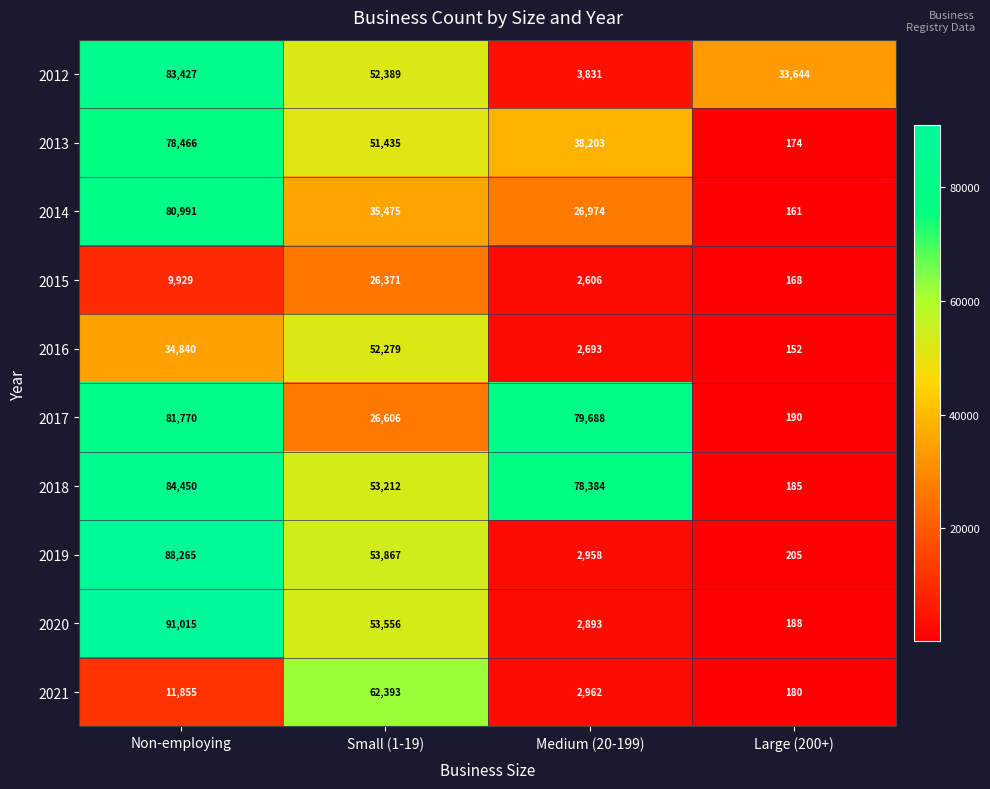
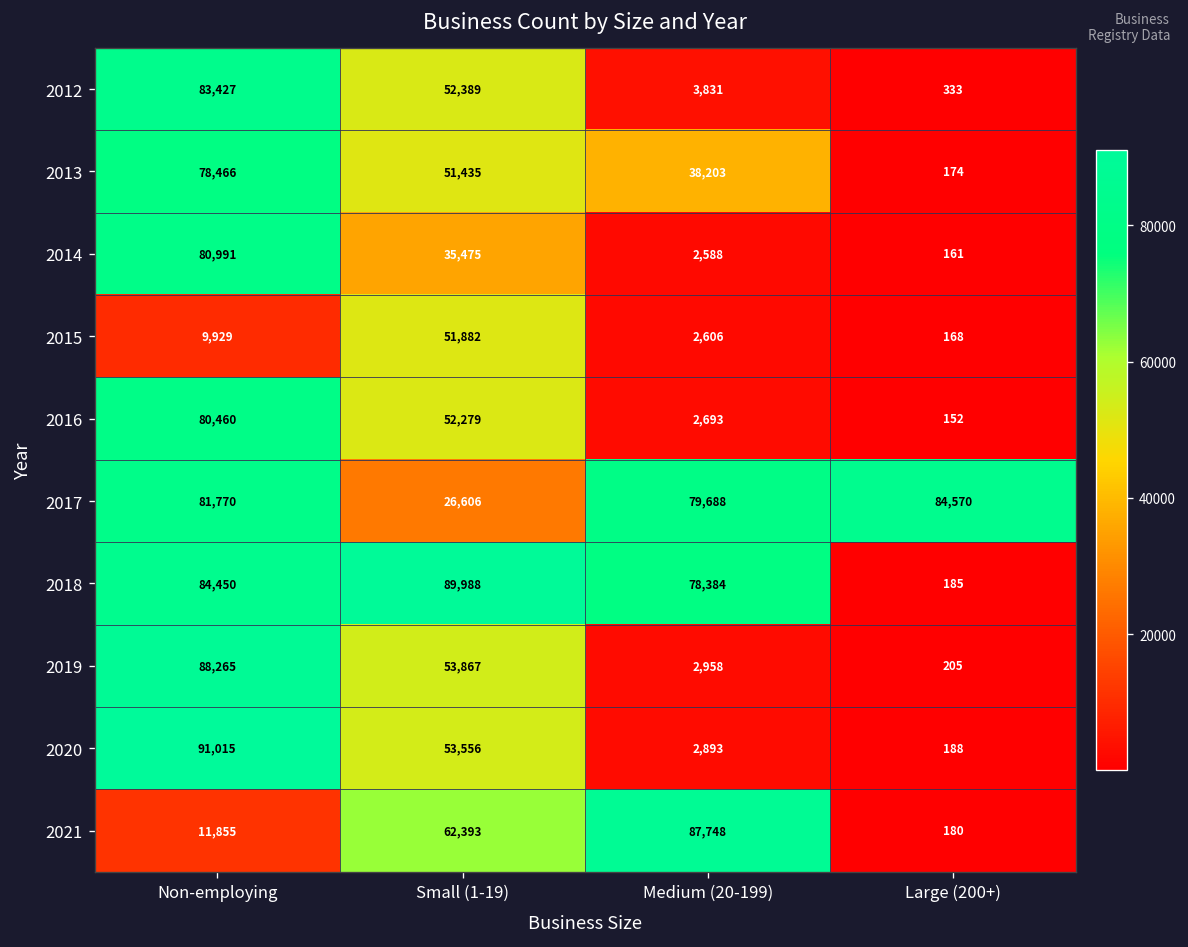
  {
    "2012": {
      "Non-employing": "83,427",
      "Small (1-19)": "52,389",
      "Medium (20-199)": "3,831",
-     "Large (200+)": "33,644"
+     "Large (200+)": "333"
    },
    "2013": {
      "Non-employing": "78,466",
      "Small (1-19)": "51,435",
      "Medium (20-199)": "38,203",
      "Large (200+)": "174"
    },
    "2014": {
      "Non-employing": "80,991",
      "Small (1-19)": "35,475",
-     "Medium (20-199)": "26,974",
+     "Medium (20-199)": "2,588",
      "Large (200+)": "161"
    },
    "2015": {
      "Non-employing": "9,929",
-     "Small (1-19)": "26,371",
+     "Small (1-19)": "51,882",
      "Medium (20-199)": "2,606",
      "Large (200+)": "168"
    },
    "2016": {
-     "Non-employing": "34,840",
+     "Non-employing": "80,460",
      "Small (1-19)": "52,279",
      "Medium (20-199)": "2,693",
      "Large (200+)": "152"
    },
    "2017": {
      "Non-employing": "81,770",
      "Small (1-19)": "26,606",
      "Medium (20-199)": "79,688",
-     "Large (200+)": "190"
+     "Large (200+)": "84,570"
    },
    "2018": {
      "Non-employing": "84,450",
-     "Small (1-19)": "53,212",
+     "Small (1-19)": "89,988",
      "Medium (20-199)": "78,384",
      "Large (200+)": "185"
    },
    "2019": {
      "Non-employing": "88,265",
      "Small (1-19)": "53,867",
      "Medium (20-199)": "2,958",
      "Large (200+)": "205"
    },
    "2020": {
      "Non-employing": "91,015",
      "Small (1-19)": "53,556",
      "Medium (20-199)": "2,893",
      "Large (200+)": "188"
    },
    "2021": {
      "Non-employing": "11,855",
      "Small (1-19)": "62,393",
-     "Medium (20-199)": "2,962",
+     "Medium (20-199)": "87,748",
      "Large (200+)": "180"
    }
  }
